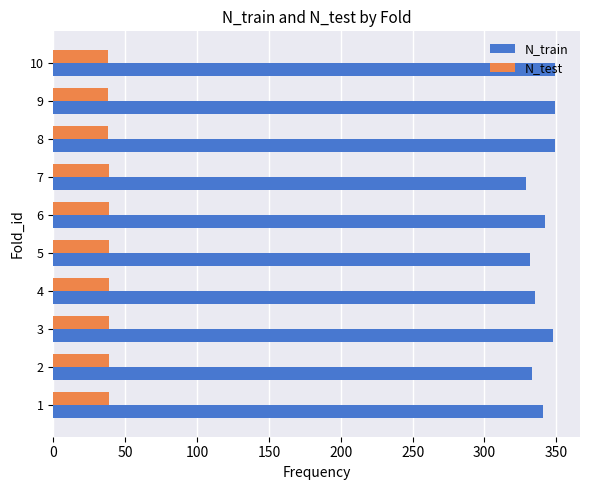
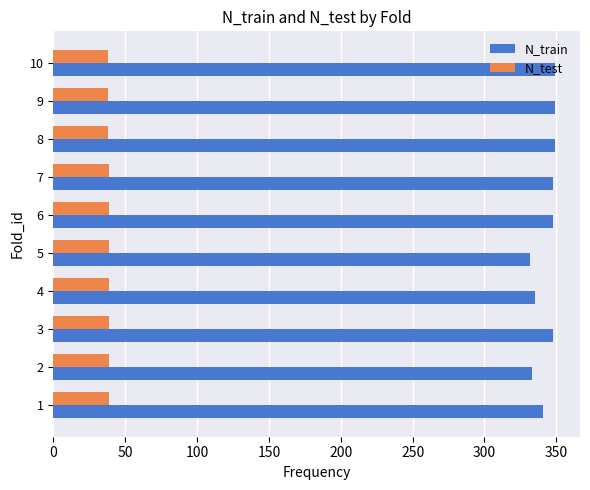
  {
    "N_train": {
      "10": 349,
      "9": 349,
      "8": 349,
-     "7": 329,
-     "6": 342,
+     "7": 348,
+     "6": 348,
      "5": 332,
      "4": 335,
      "3": 348,
      "2": 333,
      "1": 341
    },
    "N_test": {
      "10": 38,
      "9": 38,
      "8": 38,
      "7": 39,
      "6": 39,
      "5": 39,
      "4": 39,
      "3": 39,
      "2": 39,
      "1": 39
    }
  }
